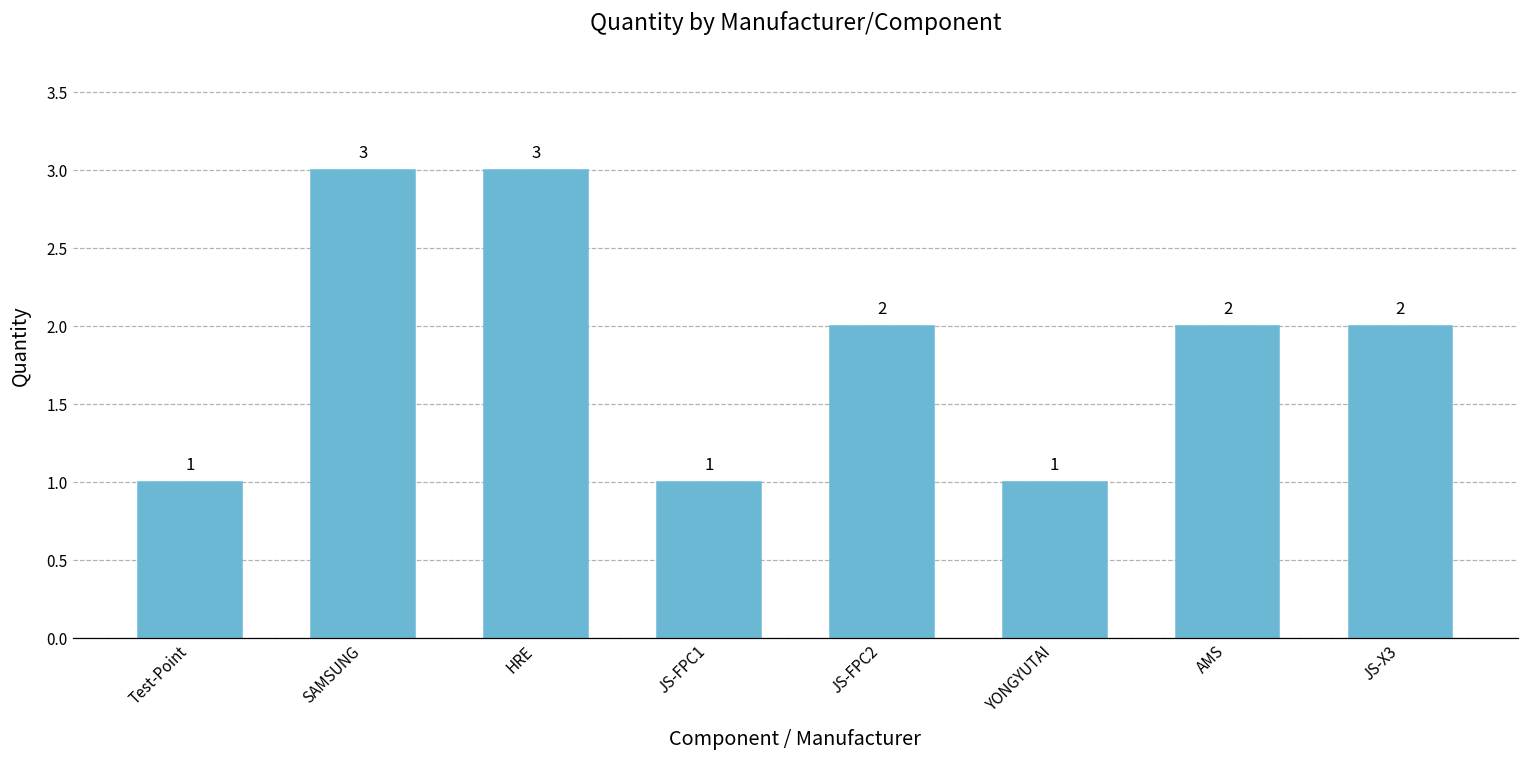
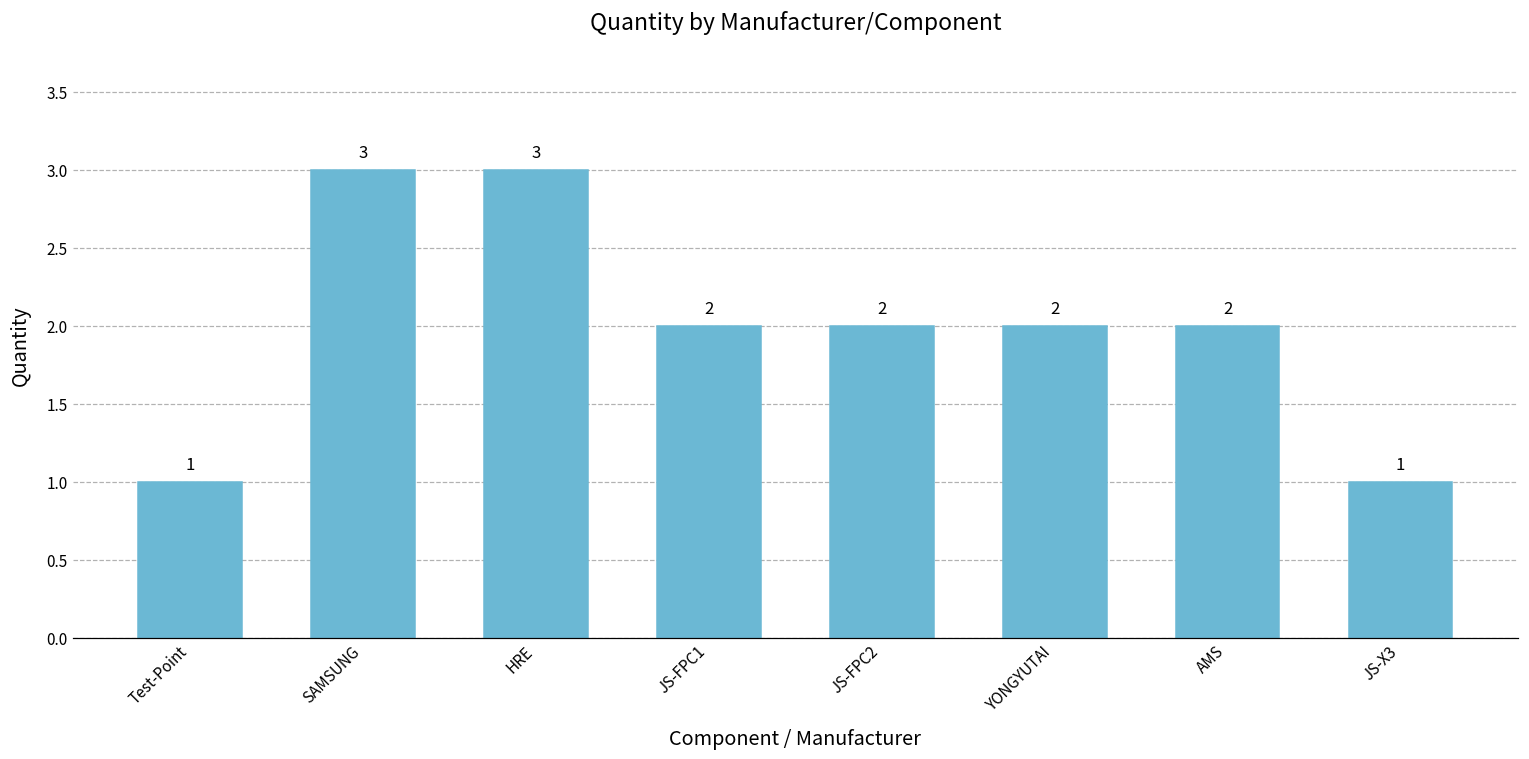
  {
    "Test-Point": 1,
    "SAMSUNG": 3,
    "HRE": 3,
-   "JS-FPC1": 1,
+   "JS-FPC1": 2,
    "JS-FPC2": 2,
-   "YONGYUTAI": 1,
+   "YONGYUTAI": 2,
    "AMS": 2,
-   "JS-X3": 2
+   "JS-X3": 1
  }
